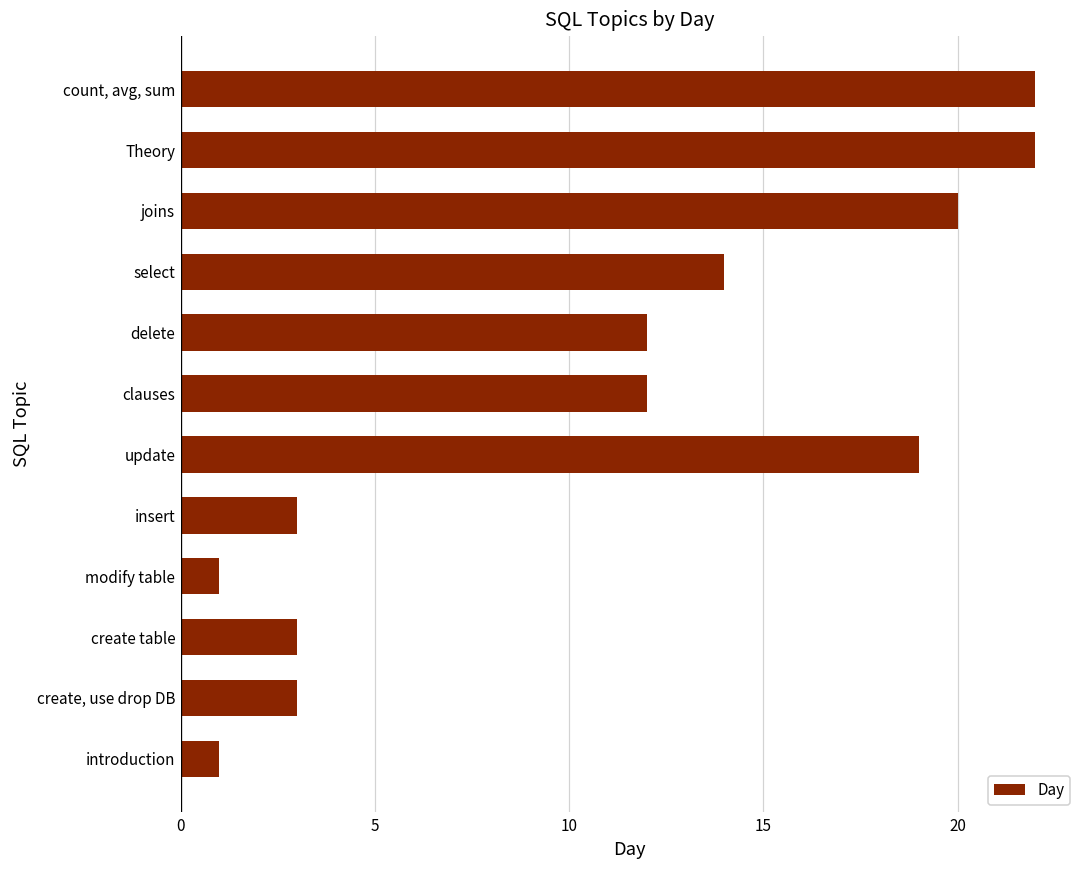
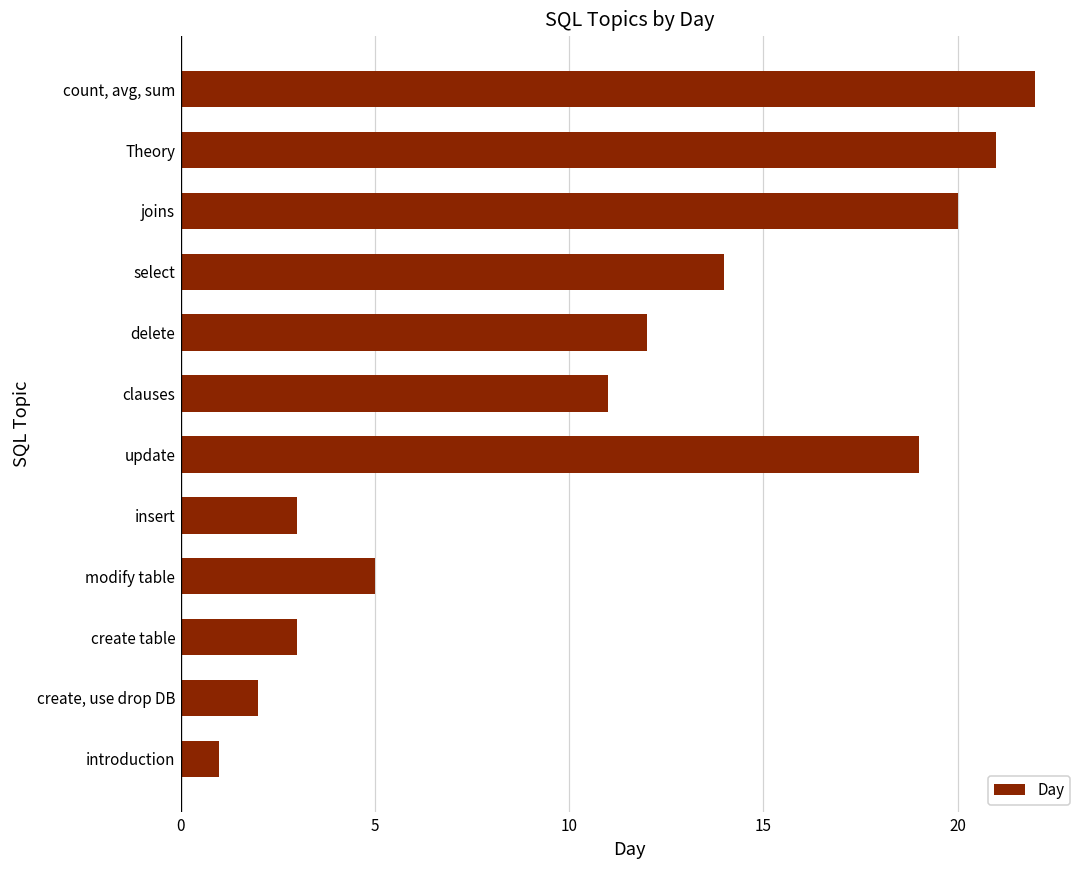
  {
    "count, avg, sum": 22,
-   "Theory": 22,
+   "Theory": 21,
    "joins": 20,
    "select": 14,
    "delete": 12,
-   "clauses": 12,
+   "clauses": 11,
    "update": 19,
    "insert": 3,
-   "modify table": 1,
+   "modify table": 5,
    "create table": 3,
-   "create, use drop DB": 3,
+   "create, use drop DB": 2,
    "introduction": 1
  }
